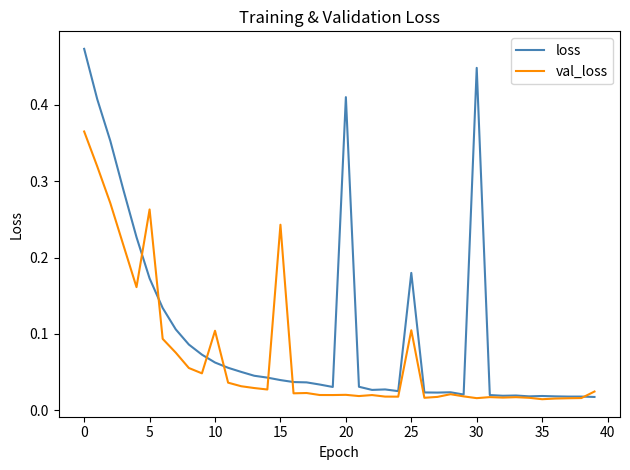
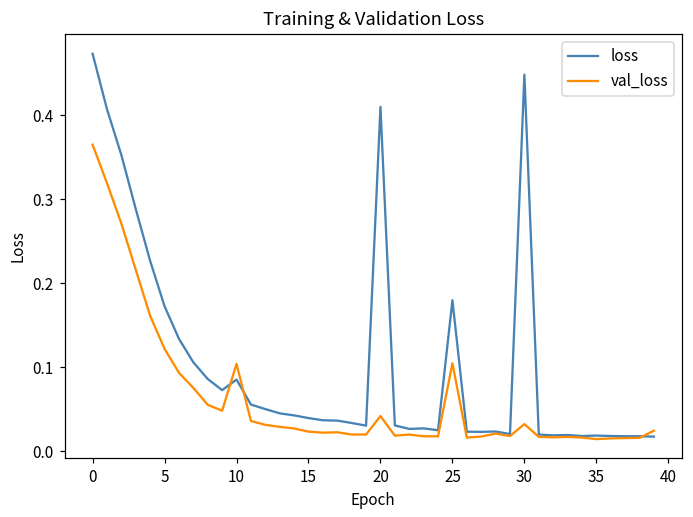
  {
    "loss": {
      "0": 0.47,
      "5": 0.17,
-     "10": 0.06,
+     "10": 0.09,
      "15": 0.04,
      "20": 0.41,
      "25": 0.18,
      "30": 0.45,
      "35": 0.02
    },
    "val_loss": {
      "0": 0.36,
-     "5": 0.26,
+     "5": 0.12,
      "10": 0.10,
-     "15": 0.24,
-     "20": 0.02,
+     "15": 0.02,
+     "20": 0.04,
      "25": 0.10,
-     "30": 0.02,
+     "30": 0.03,
      "35": 0.01
    }
  }
